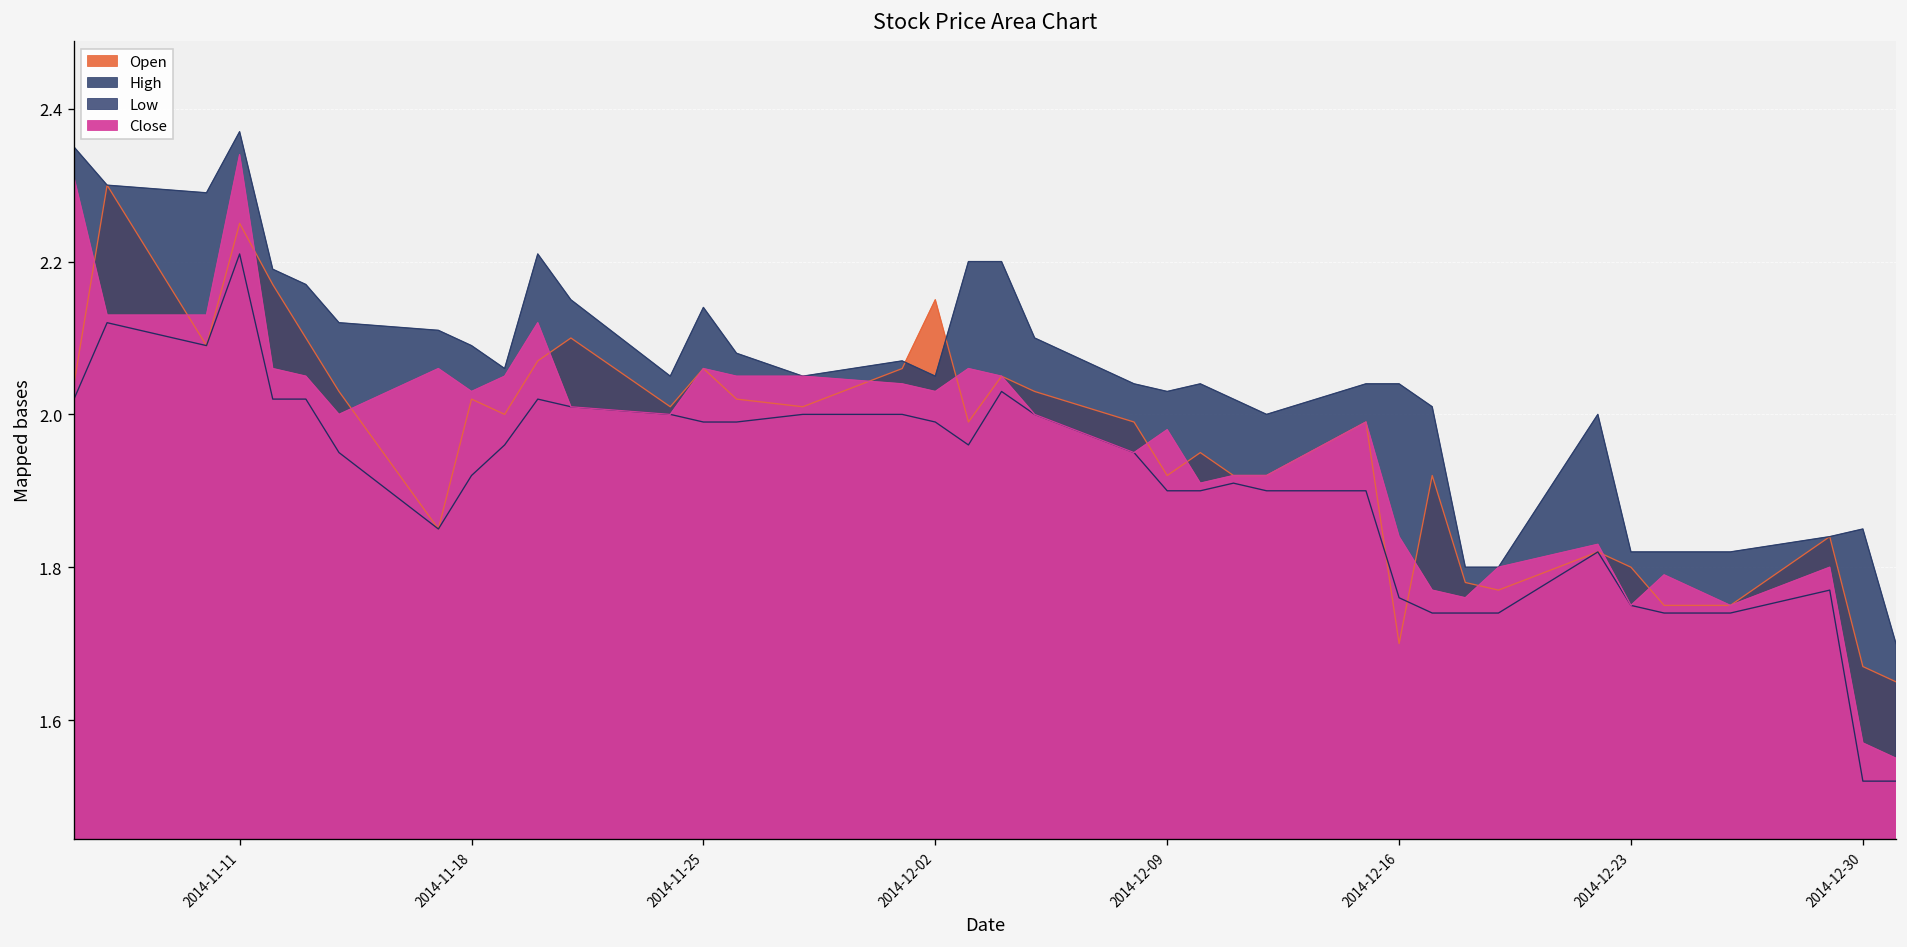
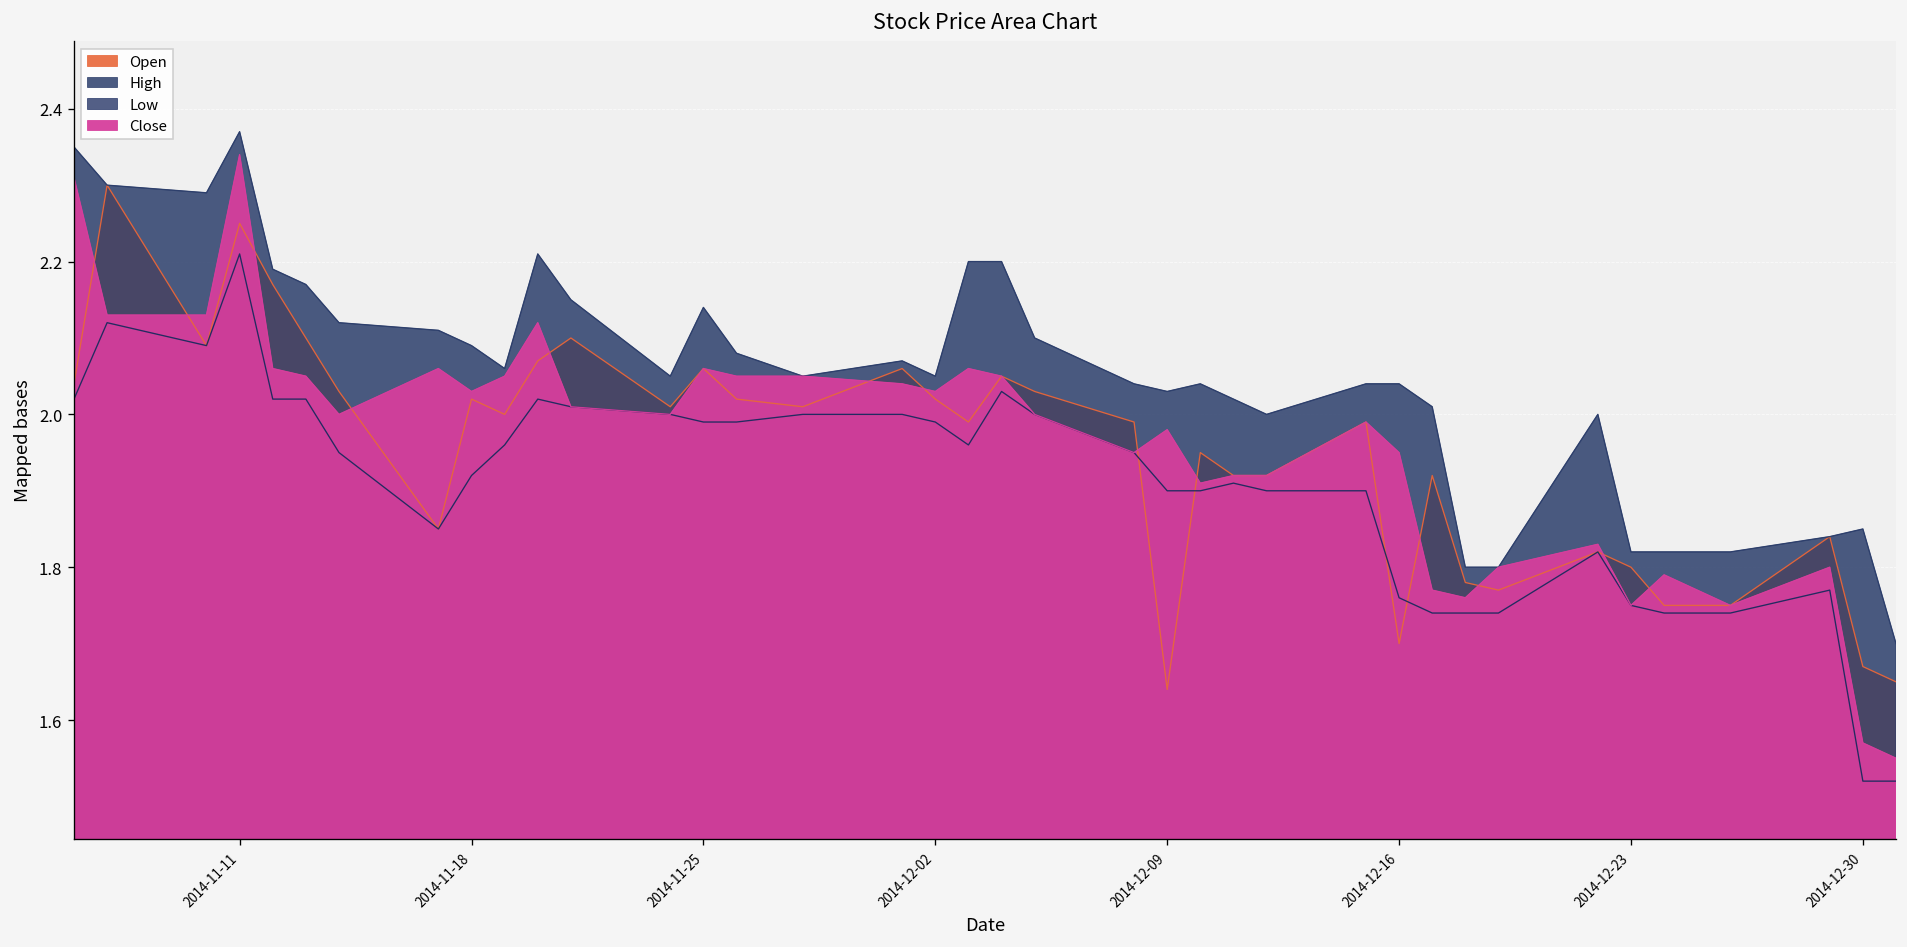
  {
    "Open": {
      "2014-11-11": 2.25,
      "2014-11-18": 2.02,
-     "2014-12-02": 2.15,
-     "2014-12-09": 1.92,
+     "2014-12-02": 2.02,
+     "2014-12-09": 1.64,
      "2014-12-16": 1.70,
      "2014-12-23": 1.80,
      "2014-12-30": 1.67
    },
    "Close": {
      "2014-11-11": 2.34,
      "2014-11-18": 2.03,
      "2014-12-02": 2.03,
      "2014-12-09": 1.98,
-     "2014-12-16": 1.84,
+     "2014-12-16": 1.95,
      "2014-12-30": 1.57
    }
  }
